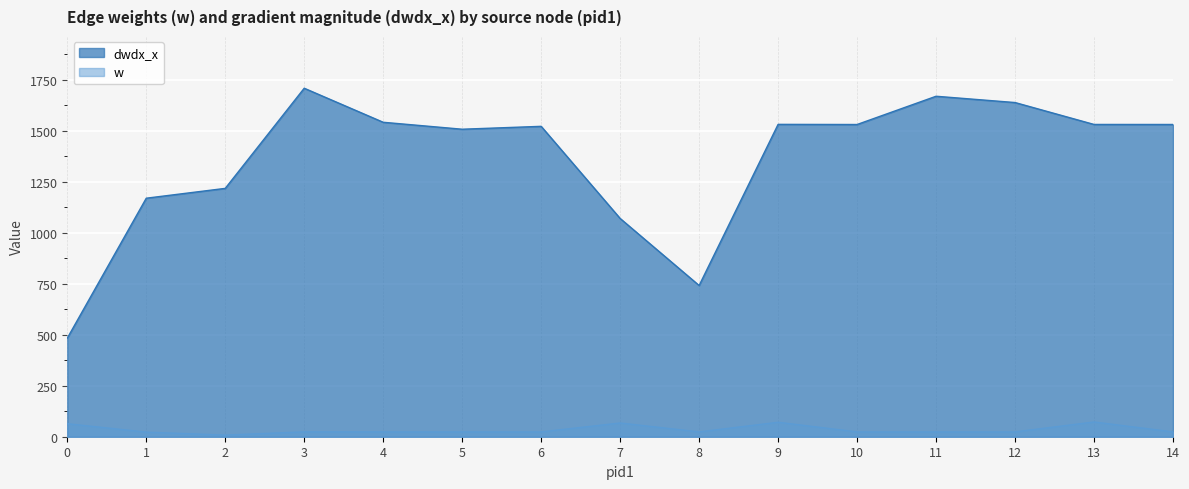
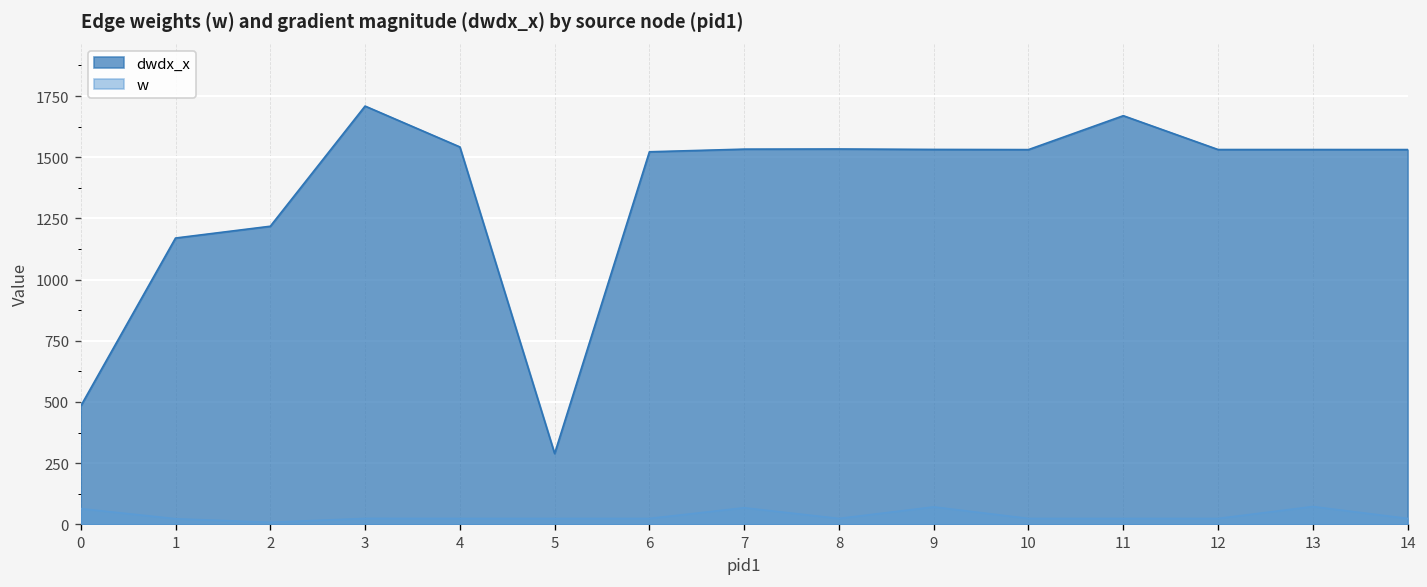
  {
    "dwdx_x": {
      "0": 480,
      "1": 1170,
      "2": 1220,
      "3": 1710,
      "4": 1540,
-     "5": 1510,
+     "5": 290,
      "6": 1520,
-     "7": 1070,
-     "8": 740,
+     "7": 1530,
+     "8": 1530,
      "9": 1530,
      "10": 1530,
      "11": 1670,
-     "12": 1640,
+     "12": 1530,
      "13": 1530,
      "14": 1530
    },
    "w": {
      "0": 60,
      "1": 20,
      "2": 10,
      "3": 20,
      "4": 20,
      "5": 20,
      "6": 20,
      "7": 70,
      "8": 20,
      "9": 70,
      "10": 20,
      "11": 20,
      "12": 20,
      "13": 70,
      "14": 20
    }
  }
